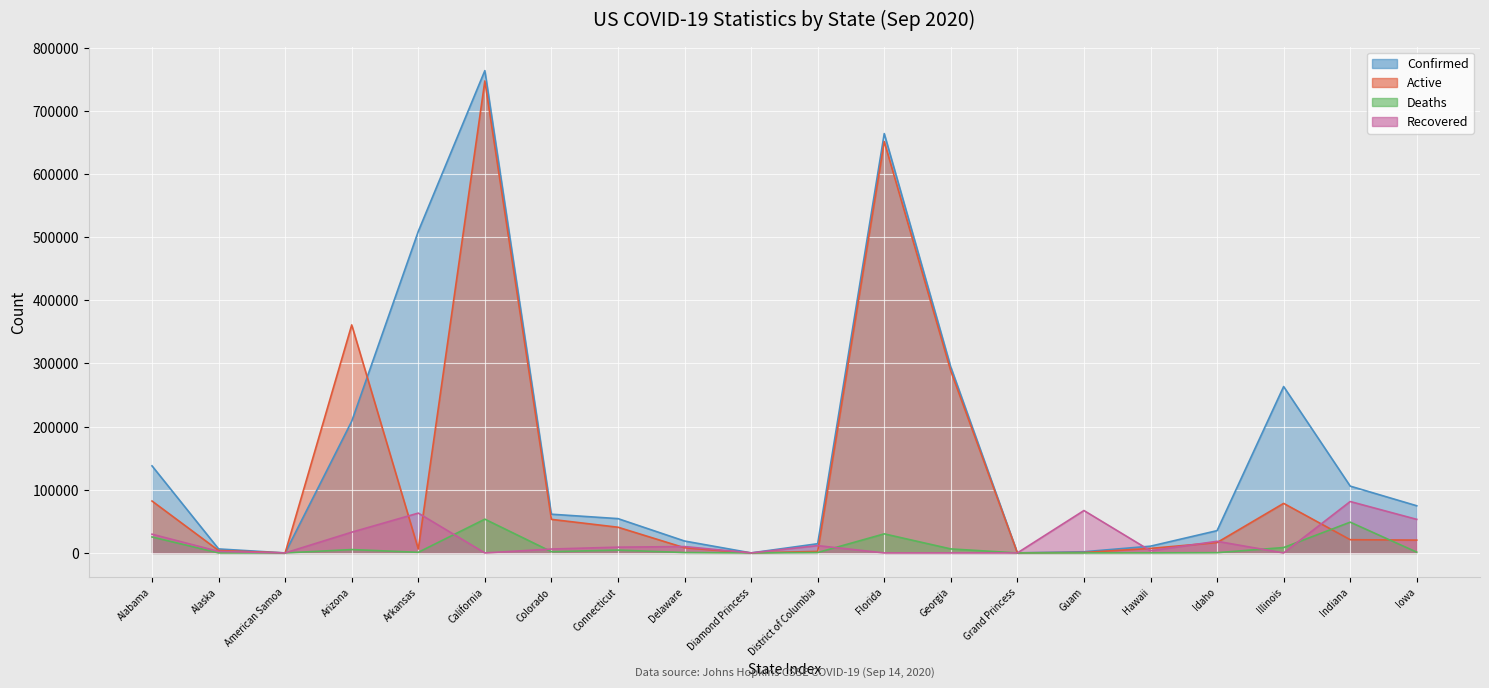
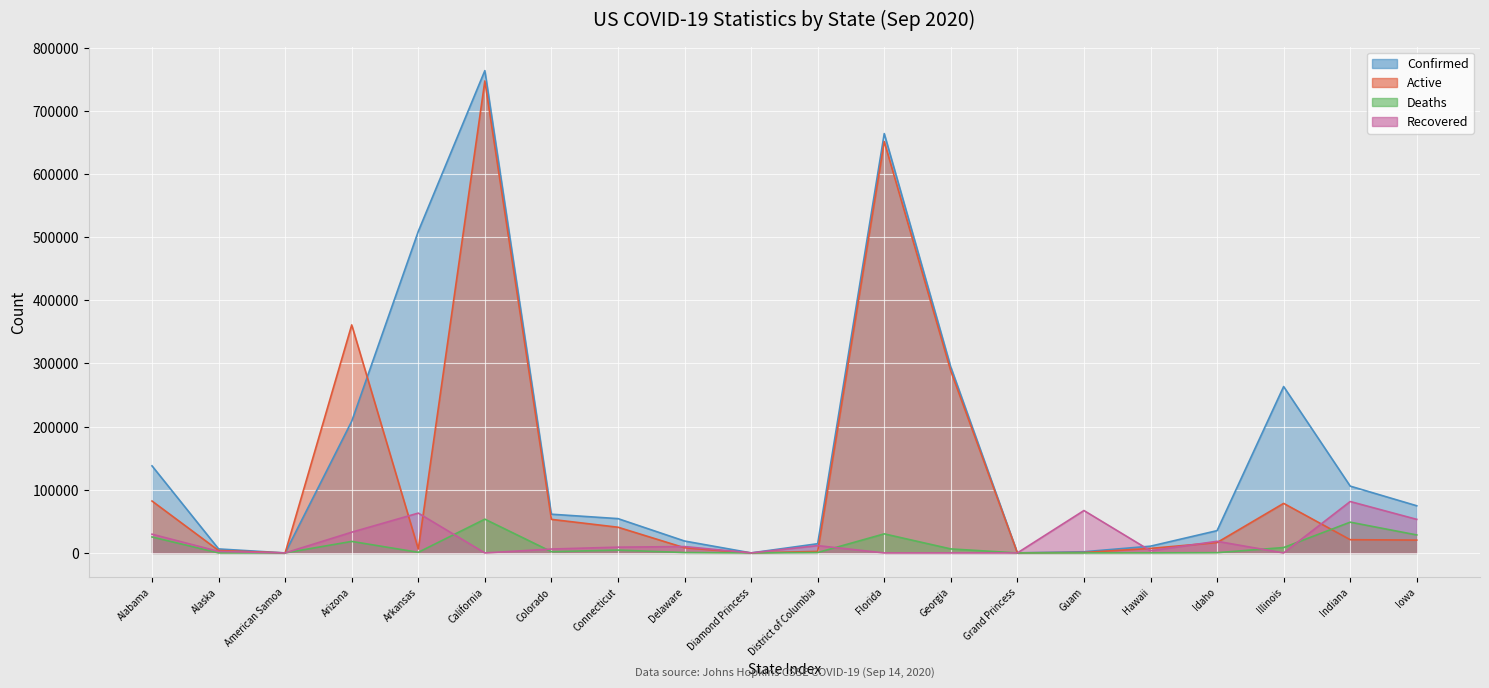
  {
    "Confirmed": {
      "Alabama": 140000,
      "Arizona": 210000,
      "Arkansas": 510000,
      "California": 760000,
      "Colorado": 60000,
      "Connecticut": 50000,
      "Delaware": 20000,
      "Florida": 660000,
      "Georgia": 290000,
      "Idaho": 40000,
      "Illinois": 260000,
      "Indiana": 110000,
      "Iowa": 70000
    },
    "Active": {
      "Alabama": 80000,
      "Arizona": 360000,
      "Arkansas": 10000,
      "California": 750000,
      "Colorado": 50000,
      "Connecticut": 40000,
      "Florida": 650000,
      "Georgia": 290000,
      "Illinois": 80000,
      "Indiana": 20000,
      "Iowa": 20000
    },
    "Deaths": {
      "Alabama": 30000,
-     "Arizona": 10000,
+     "Arizona": 20000,
      "Arkansas": 0,
      "California": 50000,
      "Colorado": 0,
      "Connecticut": 0,
      "Delaware": 0,
      "Florida": 30000,
      "Georgia": 10000,
      "Idaho": 0,
      "Illinois": 10000,
      "Indiana": 50000,
-     "Iowa": 0
+     "Iowa": 30000
    },
    "Recovered": {
      "Alabama": 30000,
      "Arizona": 30000,
      "Arkansas": 60000,
      "California": 0,
      "Colorado": 10000,
      "Connecticut": 10000,
      "Florida": 0,
      "Georgia": 0,
      "Guam": 70000,
      "Illinois": 0,
      "Indiana": 80000,
      "Iowa": 50000
    }
  }
